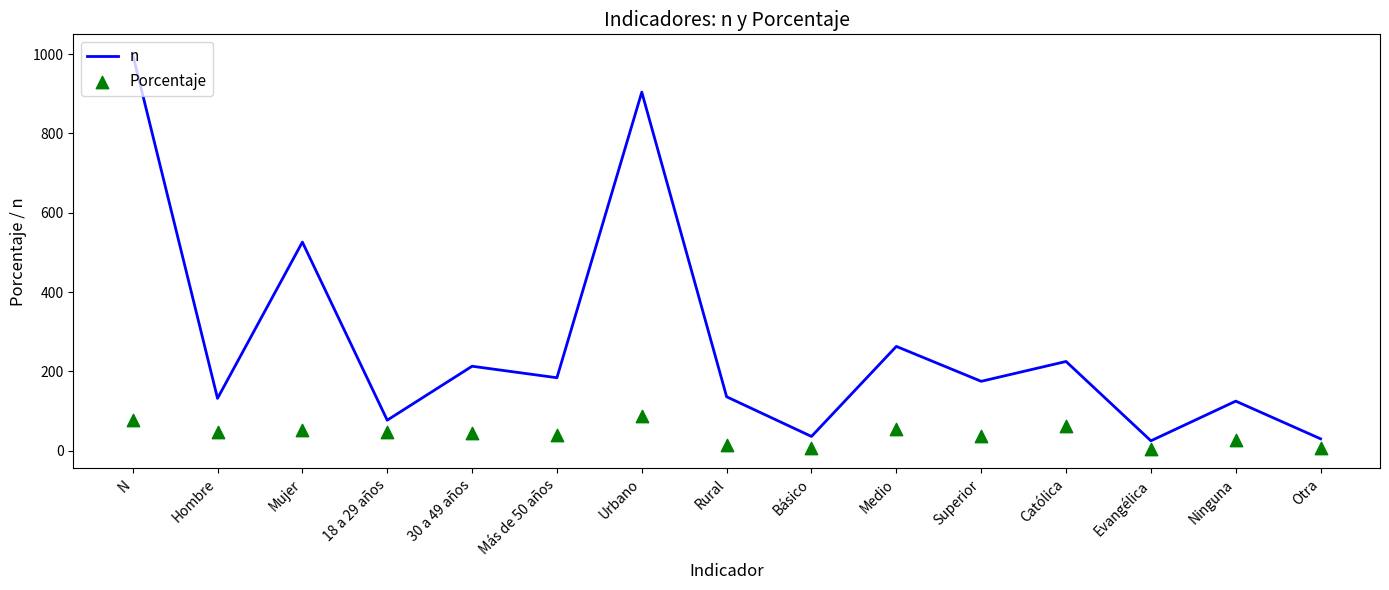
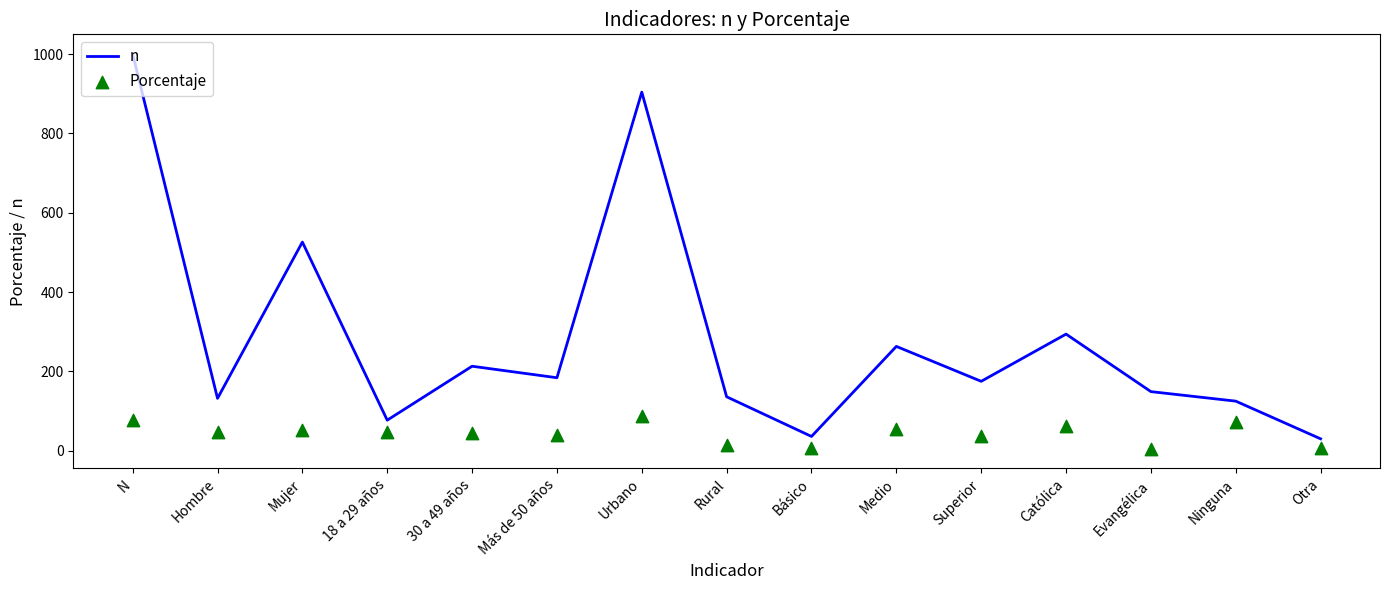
  {
    "n": {
      "Hombre": 130,
      "Mujer": 530,
      "18 a 29 años": 80,
      "30 a 49 años": 210,
      "Más de 50 años": 180,
      "Urbano": 900,
      "Rural": 140,
      "Básico": 40,
      "Medio": 260,
      "Superior": 180,
-     "Católica": 230,
-     "Evangélica": 30,
+     "Católica": 290,
+     "Evangélica": 150,
      "Ninguna": 130,
      "Otra": 30
    },
    "Porcentaje": {
-     "Ninguna": 30
+     "Ninguna": 70
    }
  }
